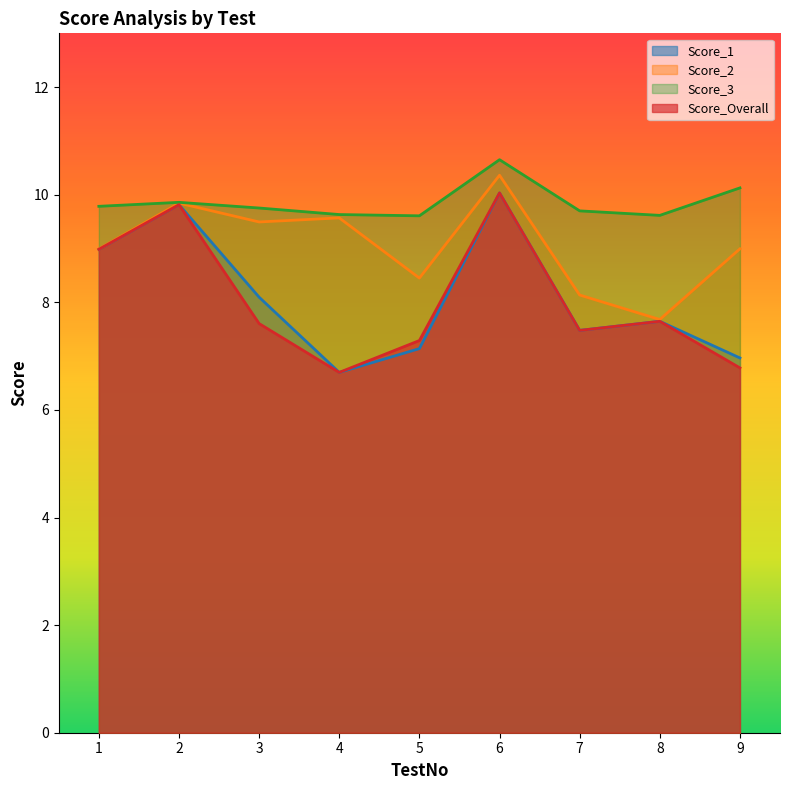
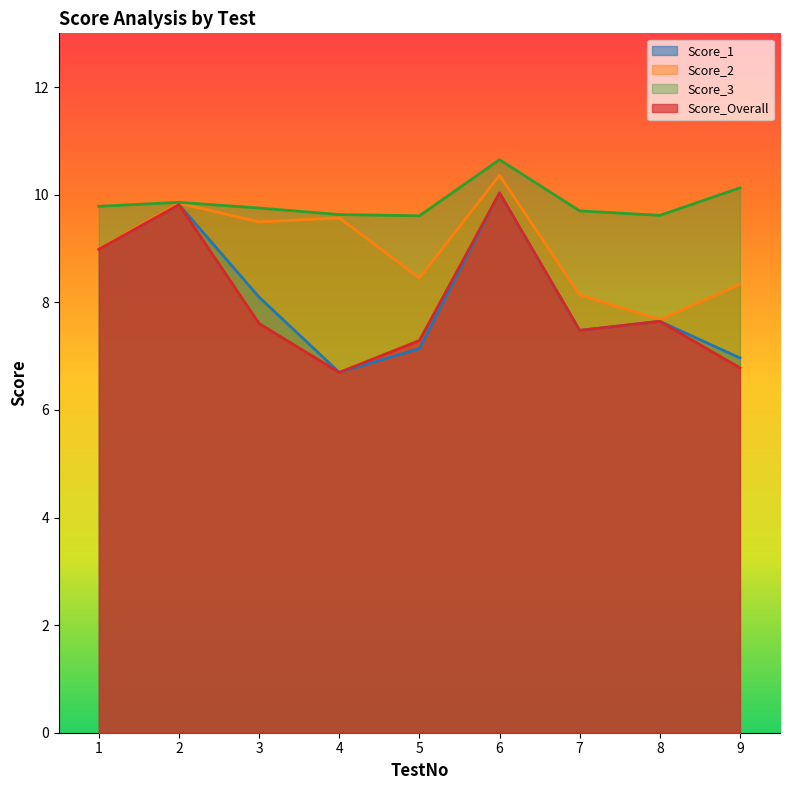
  {
    "Score_1": {
      "3": 8.1,
      "5": 7.1,
      "9": 7.0
    },
    "Score_2": {
      "3": 9.5,
      "4": 9.6,
      "5": 8.5,
      "6": 10.4,
      "7": 8.1,
-     "9": 9.0
+     "9": 8.3
    },
    "Score_3": {
      "1": 9.8,
      "3": 9.8,
      "4": 9.6,
      "5": 9.6,
      "6": 10.7,
      "7": 9.7,
      "8": 9.6,
      "9": 10.1
    },
    "Score_Overall": {
      "3": 7.6,
      "5": 7.3,
      "9": 6.8
    }
  }
